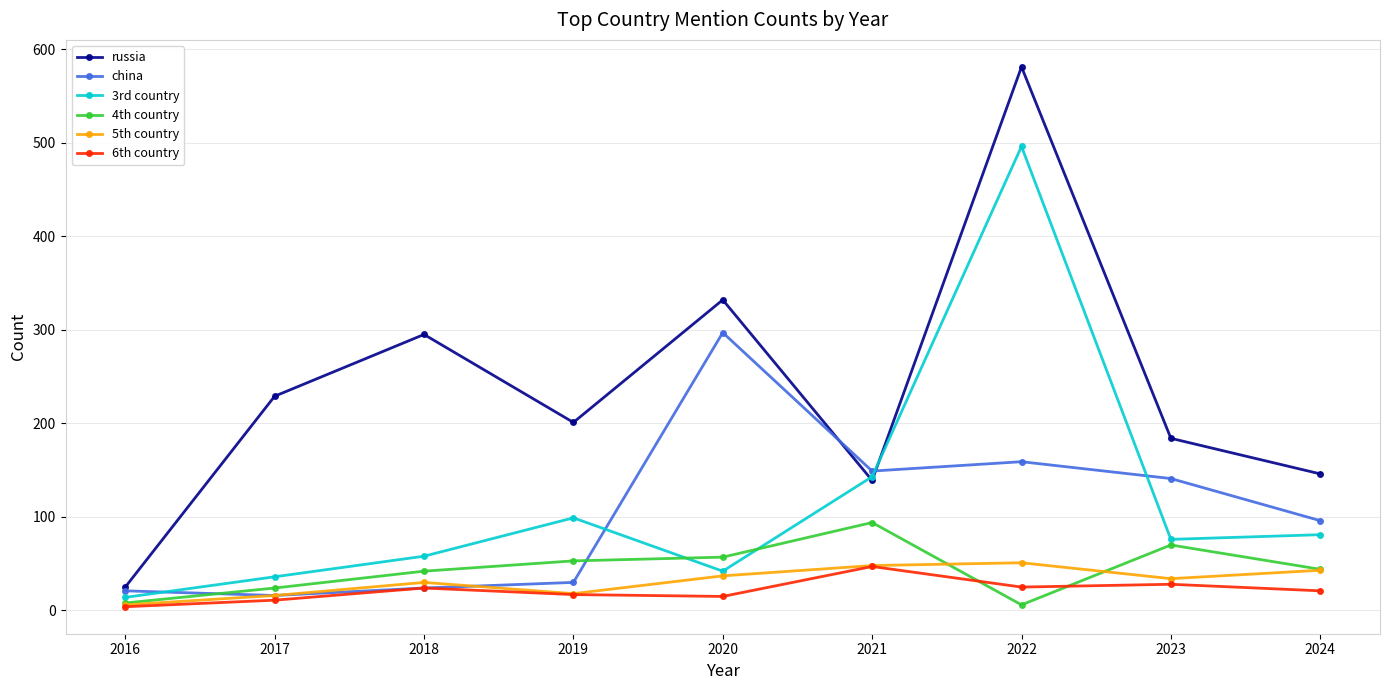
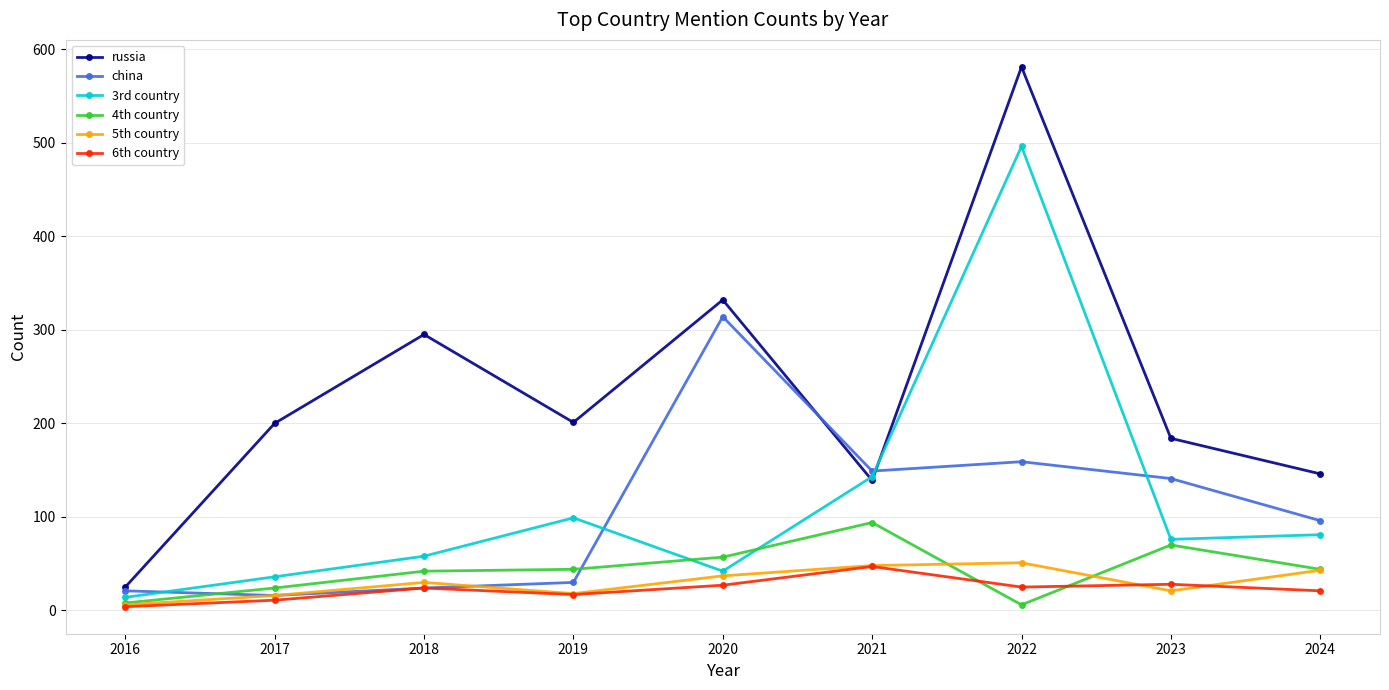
  {
    "russia": {
      "2016": 30,
-     "2017": 230,
+     "2017": 200,
      "2018": 300,
      "2019": 200,
      "2020": 330,
      "2021": 140,
      "2022": 580,
      "2023": 180,
      "2024": 150
    },
    "china": {
      "2016": 20,
      "2019": 30,
-     "2020": 300,
+     "2020": 310,
      "2021": 150,
      "2022": 160,
      "2023": 140,
      "2024": 100
    },
    "3rd country": {
      "2016": 10,
      "2017": 40,
      "2018": 60,
      "2019": 100,
      "2020": 40,
      "2021": 140,
      "2022": 500,
      "2023": 80,
      "2024": 80
    },
    "4th country": {
      "2017": 20,
      "2018": 40,
-     "2019": 50,
+     "2019": 40,
      "2020": 60,
      "2021": 90,
      "2022": 10,
      "2023": 70
    },
    "5th country": {
      "2018": 30,
      "2020": 40,
      "2022": 50,
-     "2023": 30
+     "2023": 20
    },
    "6th country": {
      "2017": 10,
-     "2020": 20,
+     "2020": 30,
      "2022": 30,
      "2023": 30,
      "2024": 20
    }
  }
